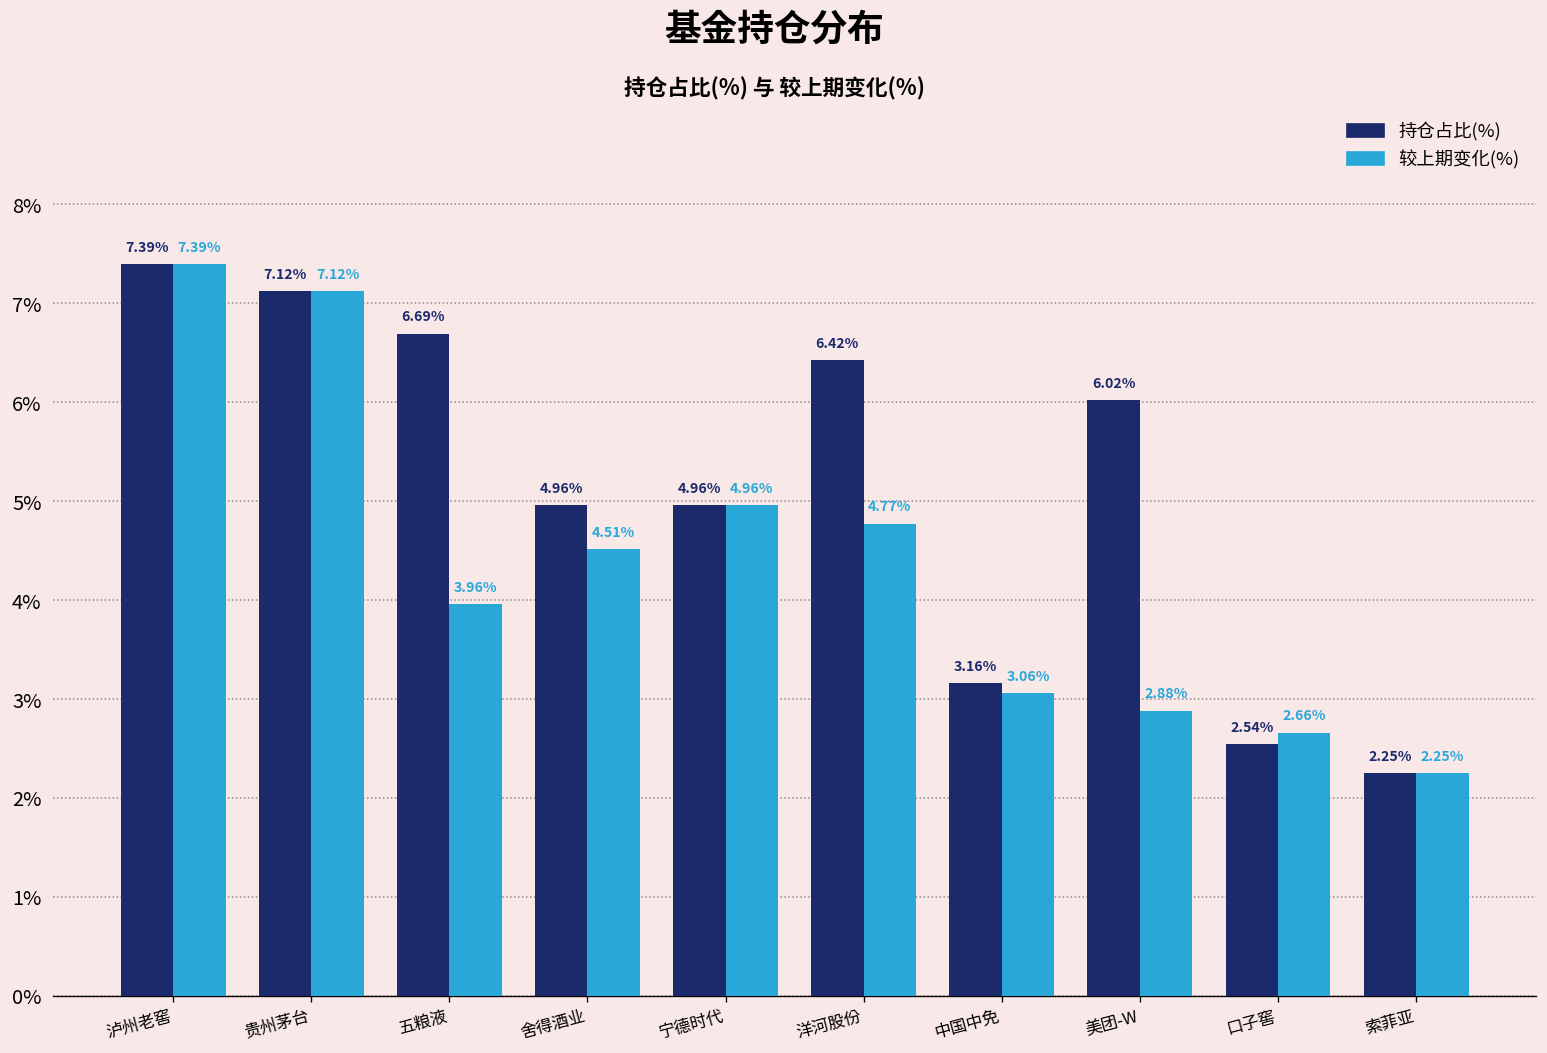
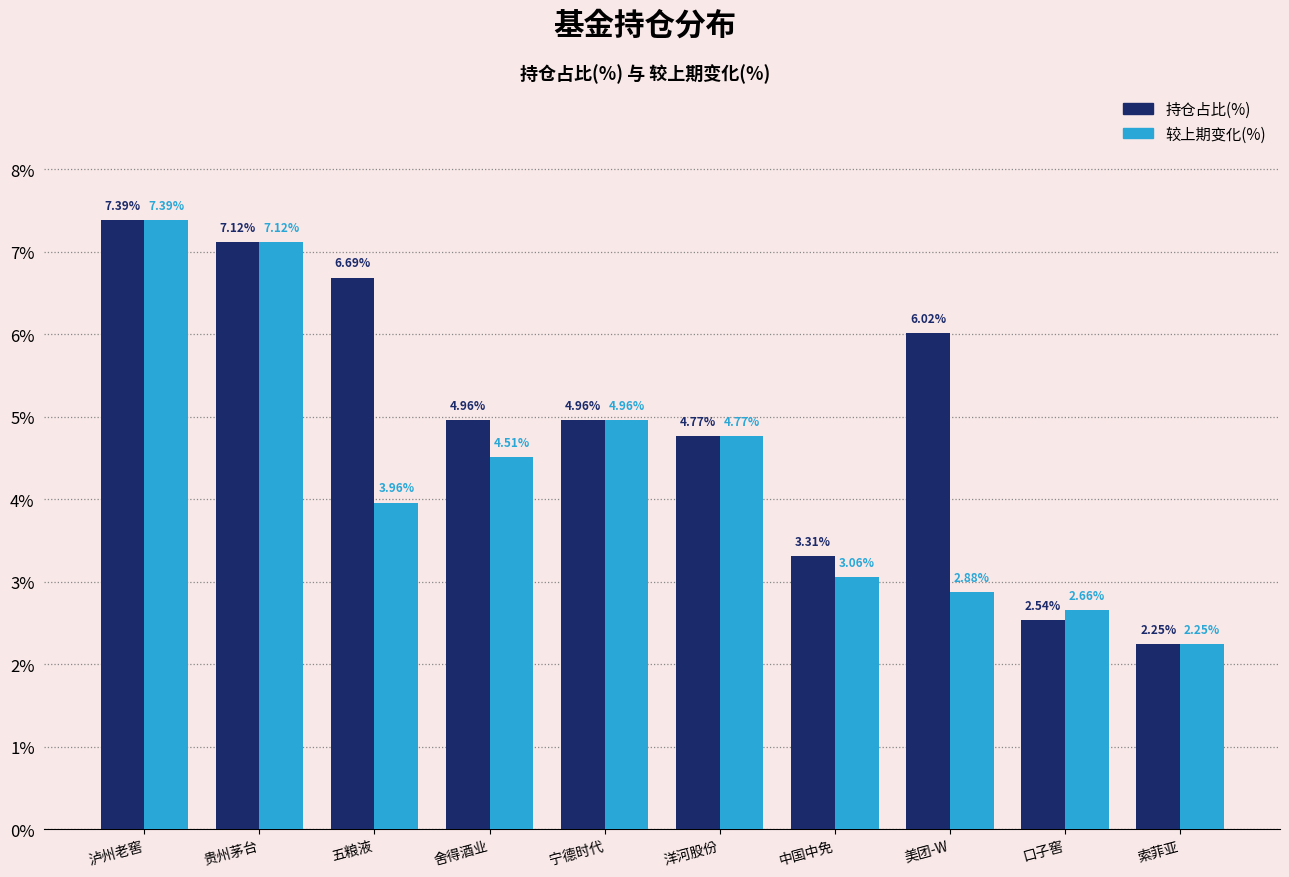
  {
    "持仓占比(%)": {
      "泸州老窖": "7.39%",
      "贵州茅台": "7.12%",
      "五粮液": "6.69%",
      "舍得酒业": "4.96%",
      "宁德时代": "4.96%",
-     "洋河股份": "6.42%",
-     "中国中免": "3.16%",
+     "洋河股份": "4.77%",
+     "中国中免": "3.31%",
      "美团-W": "6.02%",
      "口子窖": "2.54%",
      "索菲亚": "2.25%"
    },
    "较上期变化(%)": {
      "泸州老窖": "7.39%",
      "贵州茅台": "7.12%",
      "五粮液": "3.96%",
      "舍得酒业": "4.51%",
      "宁德时代": "4.96%",
      "洋河股份": "4.77%",
      "中国中免": "3.06%",
      "美团-W": "2.88%",
      "口子窖": "2.66%",
      "索菲亚": "2.25%"
    }
  }
